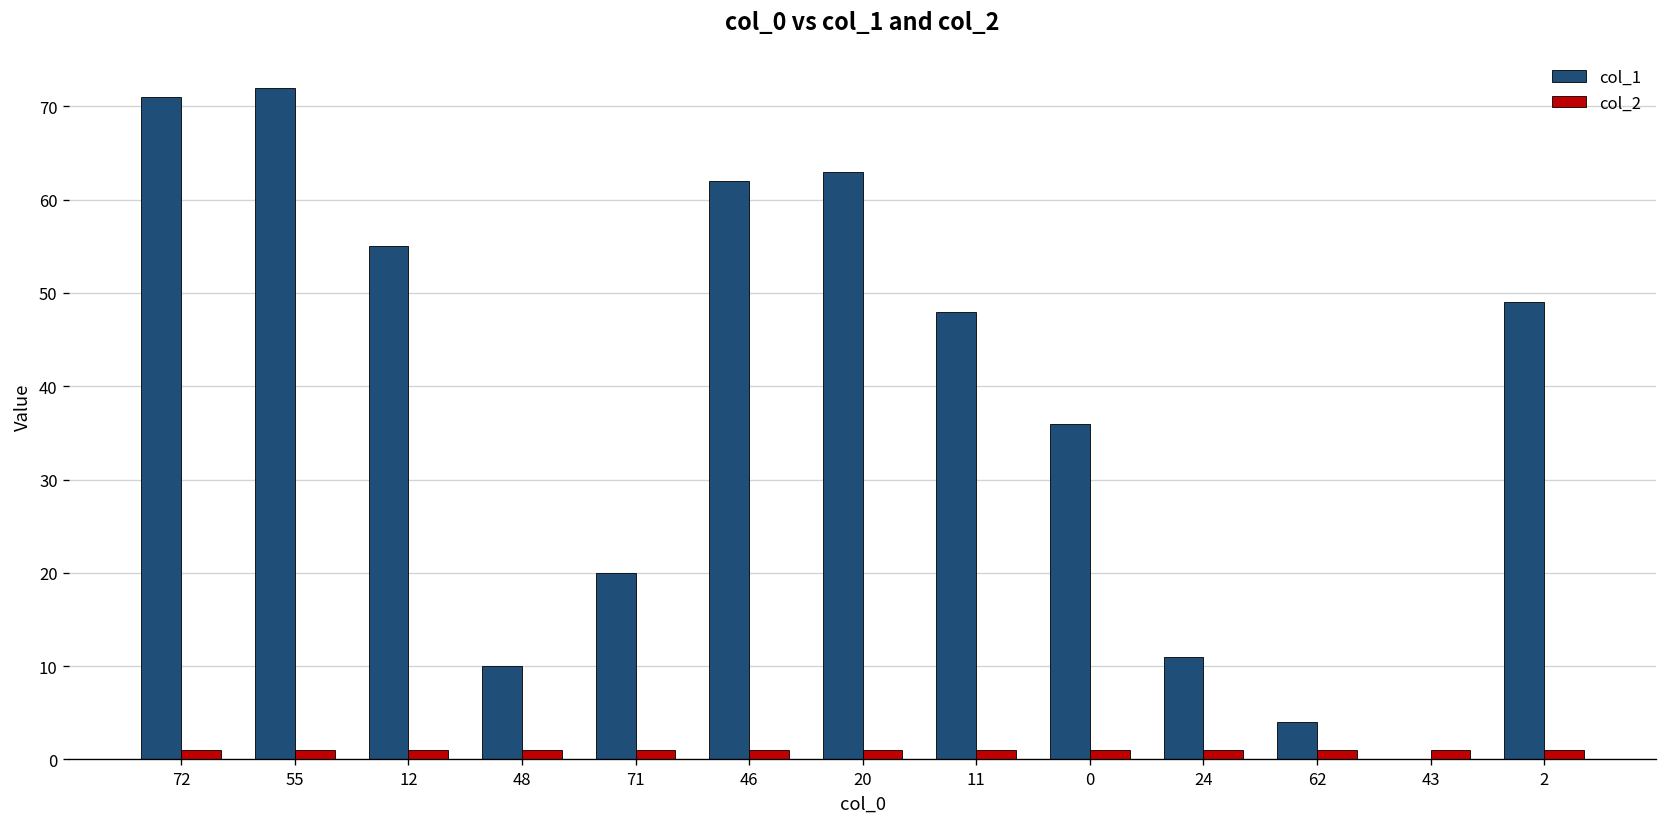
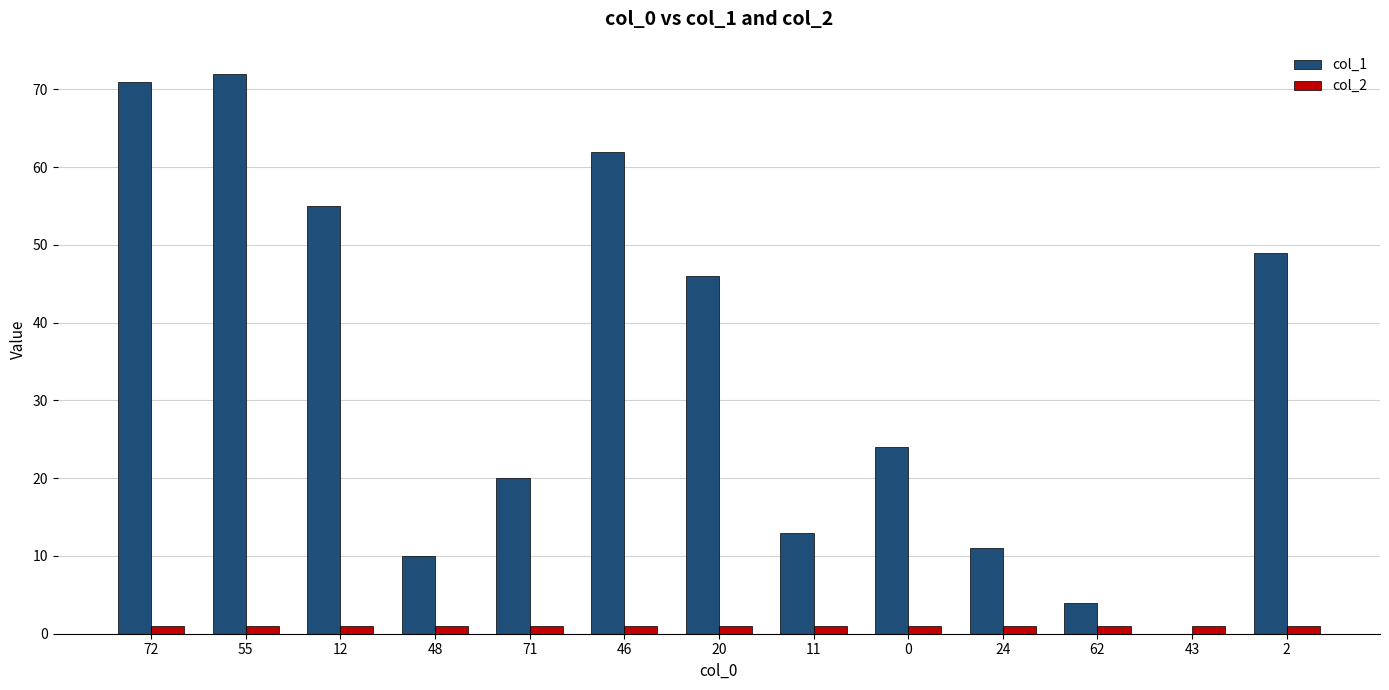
  {
    "col_1": {
      "72": 71,
      "55": 72,
      "12": 55,
      "48": 10,
      "71": 20,
      "46": 62,
-     "20": 63,
-     "11": 48,
-     "0": 36,
+     "20": 46,
+     "11": 13,
+     "0": 24,
      "24": 11,
      "62": 4,
      "43": 0,
      "2": 49
    },
    "col_2": {
      "72": 1,
      "55": 1,
      "12": 1,
      "48": 1,
      "71": 1,
      "46": 1,
      "20": 1,
      "11": 1,
      "0": 1,
      "24": 1,
      "62": 1,
      "43": 1,
      "2": 1
    }
  }
